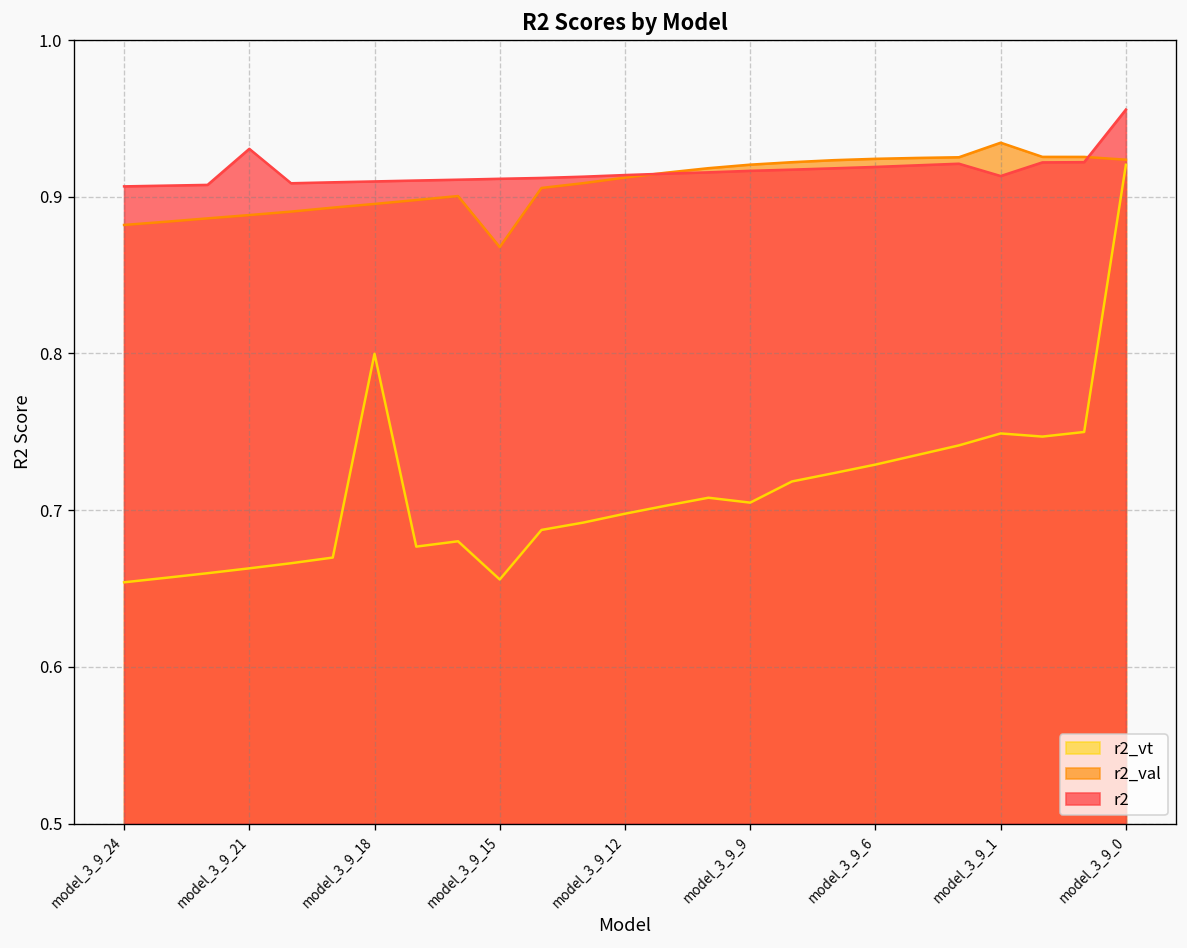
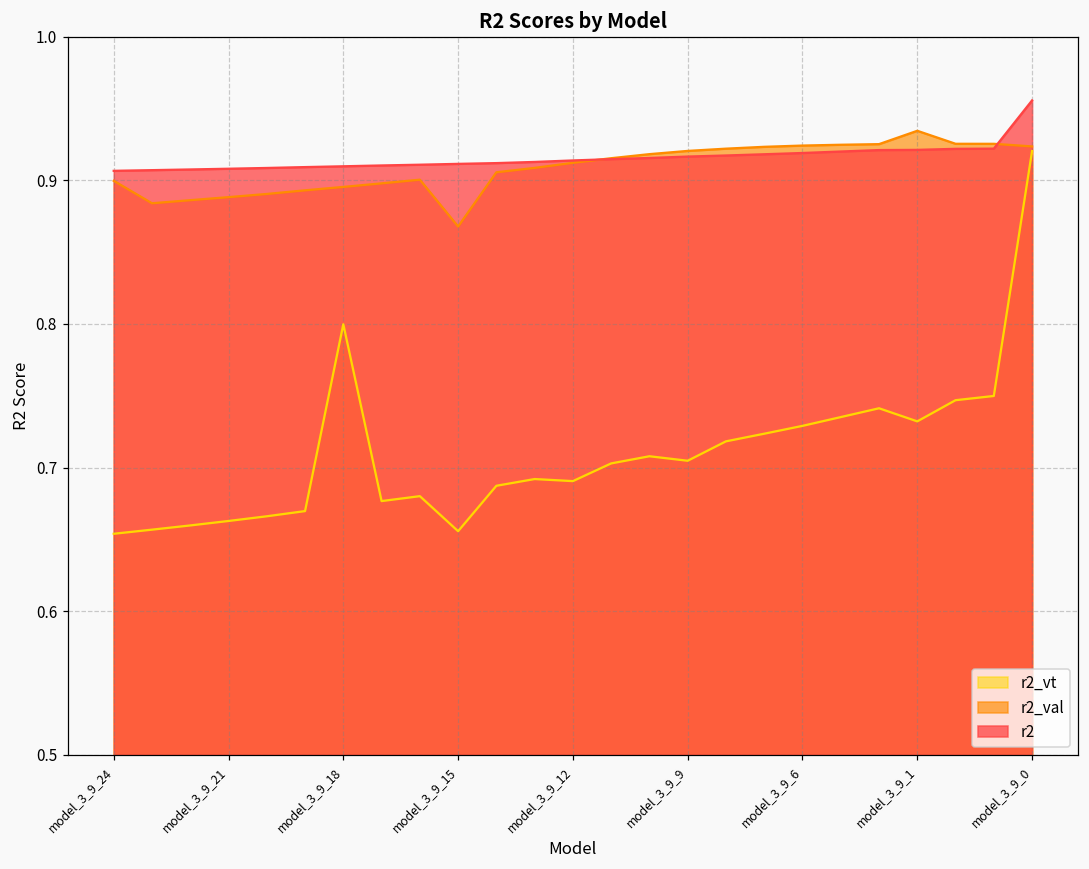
  {
    "r2_vt": {
      "model_3_9_24": 0.654,
      "model_3_9_21": 0.663,
      "model_3_9_18": 0.800,
      "model_3_9_15": 0.656,
-     "model_3_9_12": 0.698,
+     "model_3_9_12": 0.691,
      "model_3_9_9": 0.705,
      "model_3_9_6": 0.729,
-     "model_3_9_1": 0.749,
+     "model_3_9_1": 0.732,
      "model_3_9_0": 0.920
    },
    "r2_val": {
-     "model_3_9_24": 0.882,
+     "model_3_9_24": 0.900,
      "model_3_9_21": 0.888,
      "model_3_9_18": 0.895,
      "model_3_9_15": 0.868,
      "model_3_9_9": 0.920,
      "model_3_9_6": 0.924,
      "model_3_9_1": 0.934,
      "model_3_9_0": 0.924
    },
    "r2": {
      "model_3_9_24": 0.907,
-     "model_3_9_21": 0.931,
+     "model_3_9_21": 0.908,
      "model_3_9_18": 0.910,
      "model_3_9_15": 0.911,
      "model_3_9_9": 0.917,
      "model_3_9_6": 0.919,
-     "model_3_9_1": 0.913,
+     "model_3_9_1": 0.921,
      "model_3_9_0": 0.956
    }
  }
